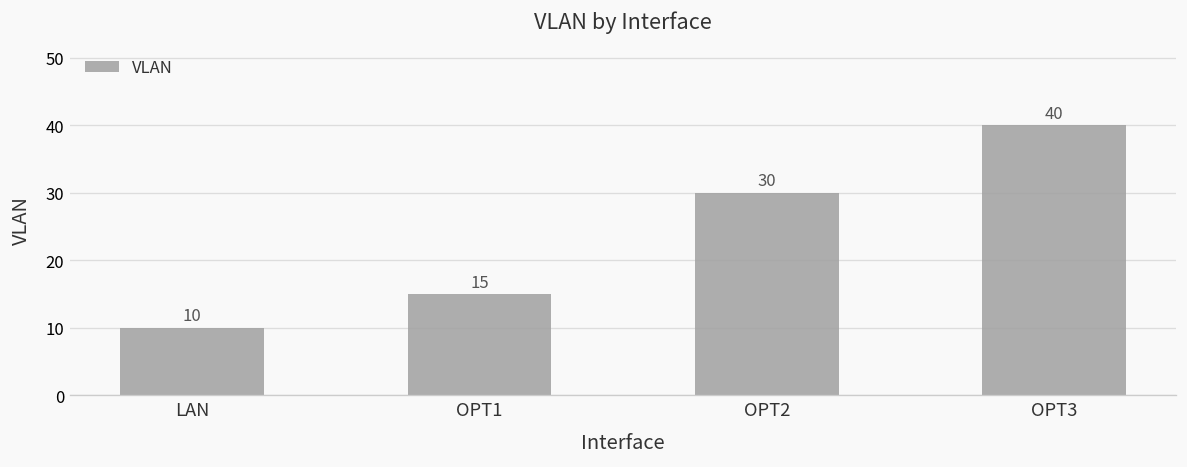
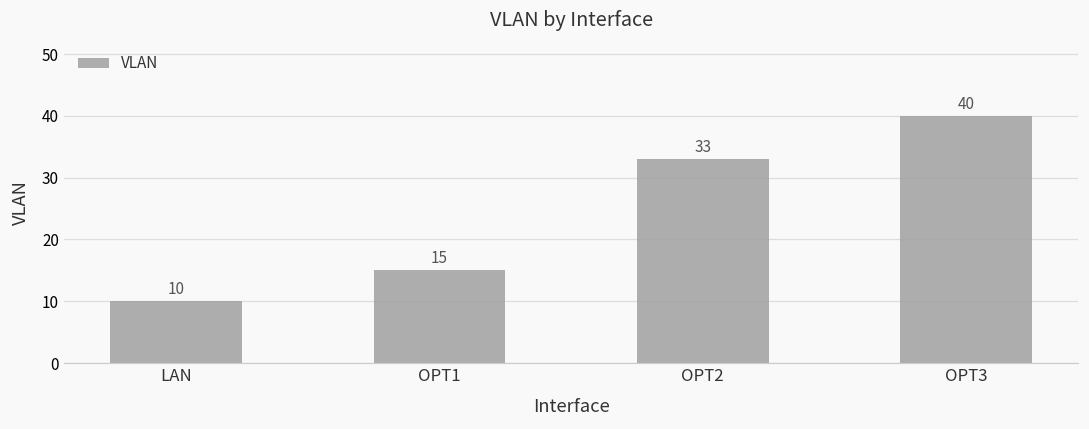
  {
    "LAN": 10,
    "OPT1": 15,
-   "OPT2": 30,
+   "OPT2": 33,
    "OPT3": 40
  }
